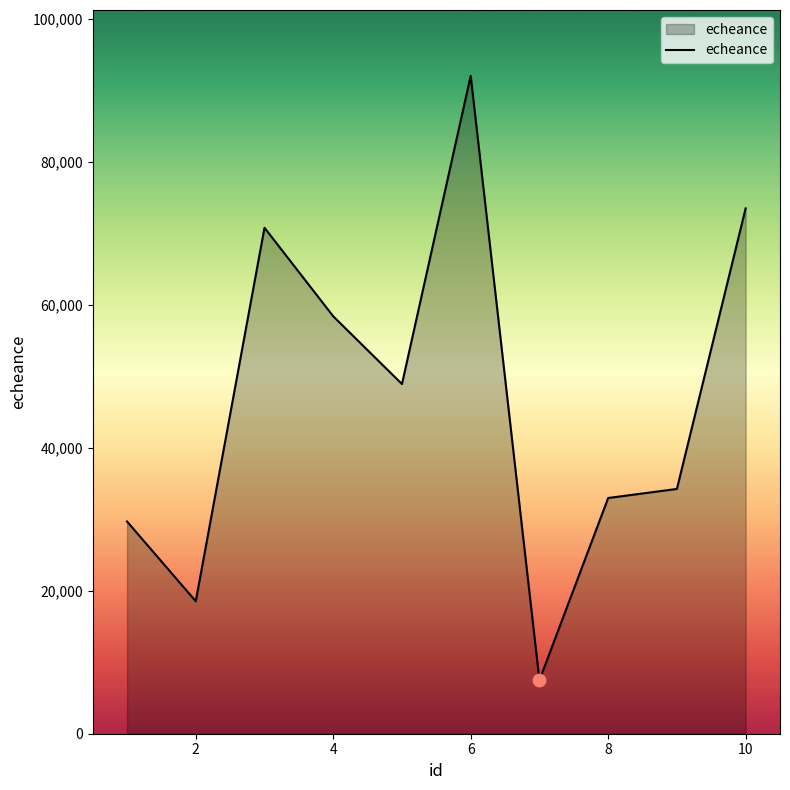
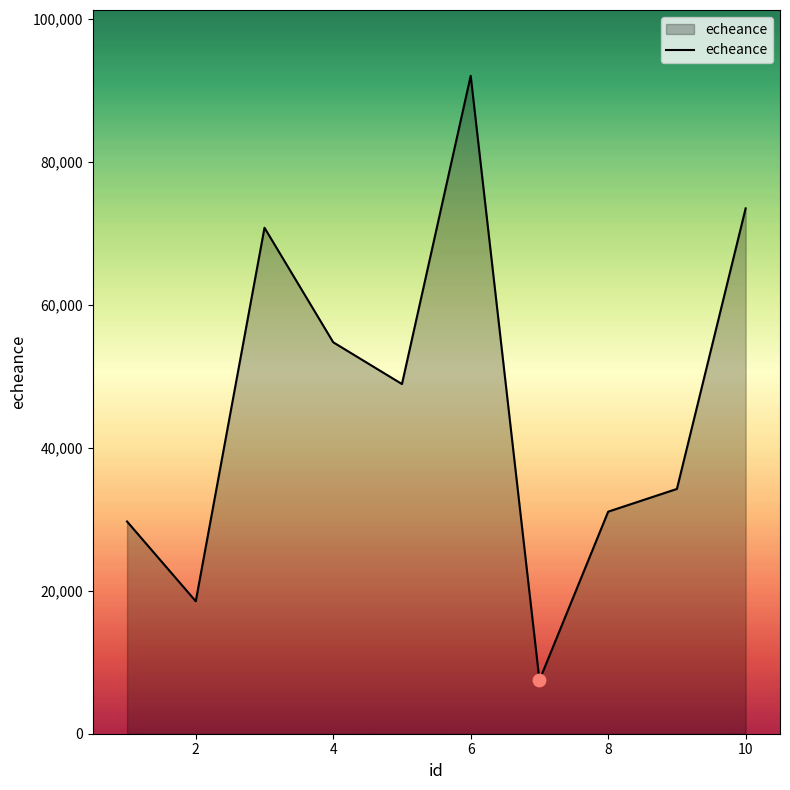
  {
    "echeance": {
      "2": "19,000",
-     "4": "58,000",
+     "4": "55,000",
      "6": "92,000",
-     "8": "33,000",
+     "8": "31,000",
      "10": "73,000"
    }
  }
